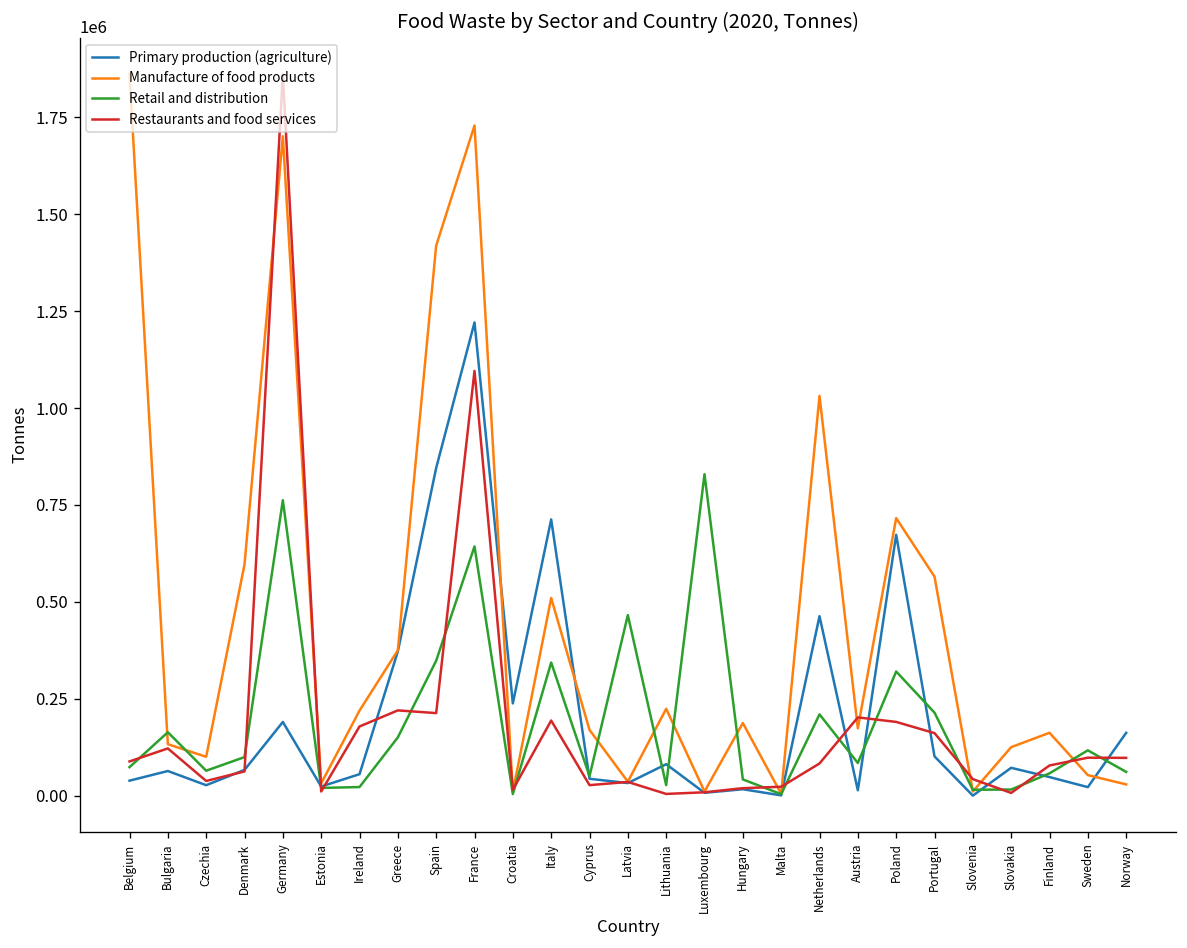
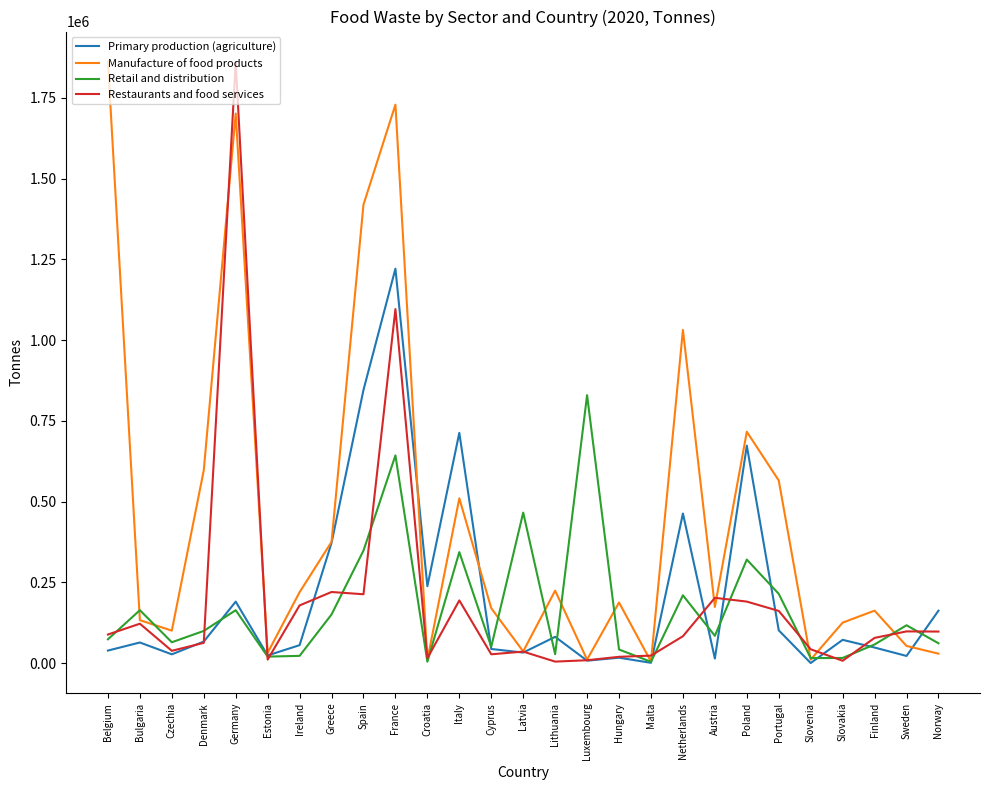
  {
    "Primary production (agriculture)": {
      "Belgium": 40000,
      "Bulgaria": 60000,
      "Czechia": 30000,
      "Germany": 190000,
      "Ireland": 60000,
      "Spain": 850000,
      "France": 1220000,
      "Croatia": 240000,
      "Italy": 710000,
      "Lithuania": 80000,
      "Netherlands": 460000,
      "Austria": 10000,
      "Poland": 670000,
      "Portugal": 100000,
      "Slovenia": 0,
      "Slovakia": 70000,
      "Finland": 50000,
      "Sweden": 20000,
      "Norway": 160000
    },
    "Manufacture of food products": {
      "Bulgaria": 130000,
      "Czechia": 100000,
      "Denmark": 600000,
      "Germany": 1700000,
      "Estonia": 30000,
      "Ireland": 220000,
      "Spain": 1420000,
      "France": 1730000,
      "Italy": 510000,
      "Cyprus": 170000,
      "Lithuania": 220000,
      "Hungary": 190000,
      "Netherlands": 1030000,
      "Austria": 170000,
      "Poland": 720000,
      "Portugal": 570000,
      "Slovakia": 130000,
      "Finland": 160000,
      "Sweden": 50000,
      "Norway": 30000
    },
    "Retail and distribution": {
      "Belgium": 70000,
      "Bulgaria": 160000,
      "Czechia": 60000,
      "Denmark": 100000,
-     "Germany": 760000,
+     "Germany": 160000,
      "Ireland": 20000,
      "Greece": 150000,
      "Spain": 350000,
      "France": 640000,
      "Italy": 340000,
      "Latvia": 470000,
      "Lithuania": 30000,
      "Luxembourg": 830000,
      "Hungary": 40000,
      "Netherlands": 210000,
      "Austria": 80000,
      "Poland": 320000,
      "Portugal": 210000,
      "Slovakia": 20000,
      "Finland": 60000,
      "Sweden": 120000,
      "Norway": 60000
    },
    "Restaurants and food services": {
      "Belgium": 90000,
      "Bulgaria": 120000,
      "Czechia": 40000,
      "Estonia": 10000,
      "Ireland": 180000,
      "Greece": 220000,
      "Spain": 210000,
      "France": 1100000,
      "Italy": 190000,
      "Cyprus": 30000,
      "Lithuania": 0,
      "Malta": 20000,
      "Netherlands": 80000,
      "Austria": 200000,
      "Poland": 190000,
      "Portugal": 160000,
      "Slovenia": 40000,
      "Slovakia": 10000,
      "Finland": 80000,
      "Sweden": 100000,
      "Norway": 100000
    }
  }
